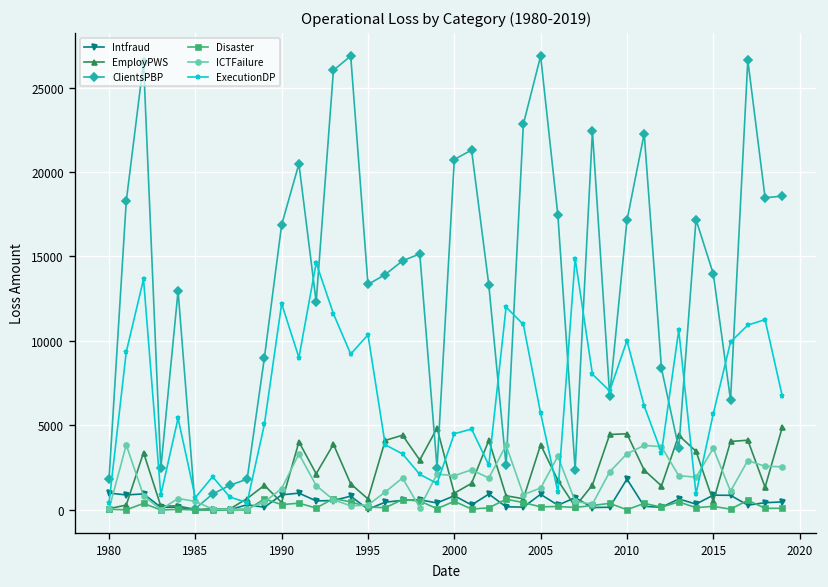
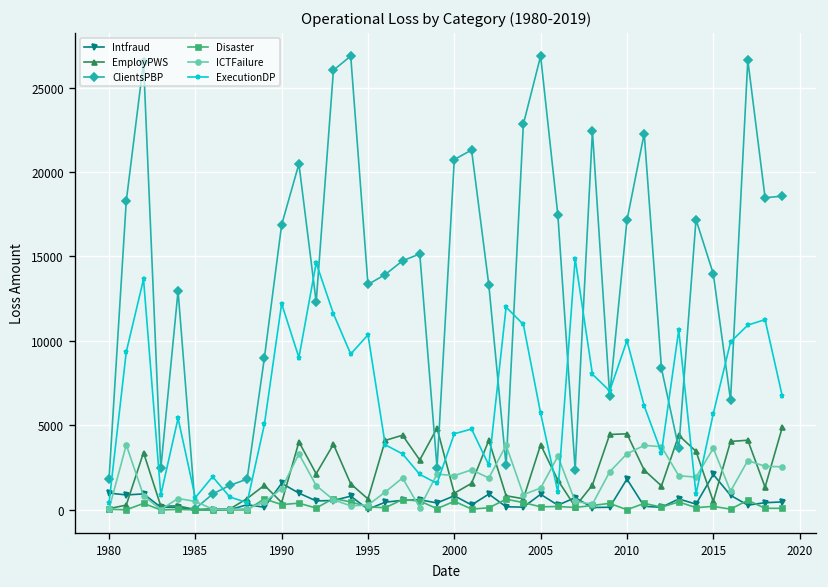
  {
    "Intfraud": {
      "1980": 1000,
-     "1990": 900,
+     "1990": 1600,
      "2005": 900,
      "2010": 1800,
-     "2015": 900
+     "2015": 2100
    },
    "ICTFailure": {
      "1985": 500,
      "1990": 1300,
      "2000": 2000,
      "2005": 1300,
      "2010": 3300,
      "2015": 3600
    }
  }
